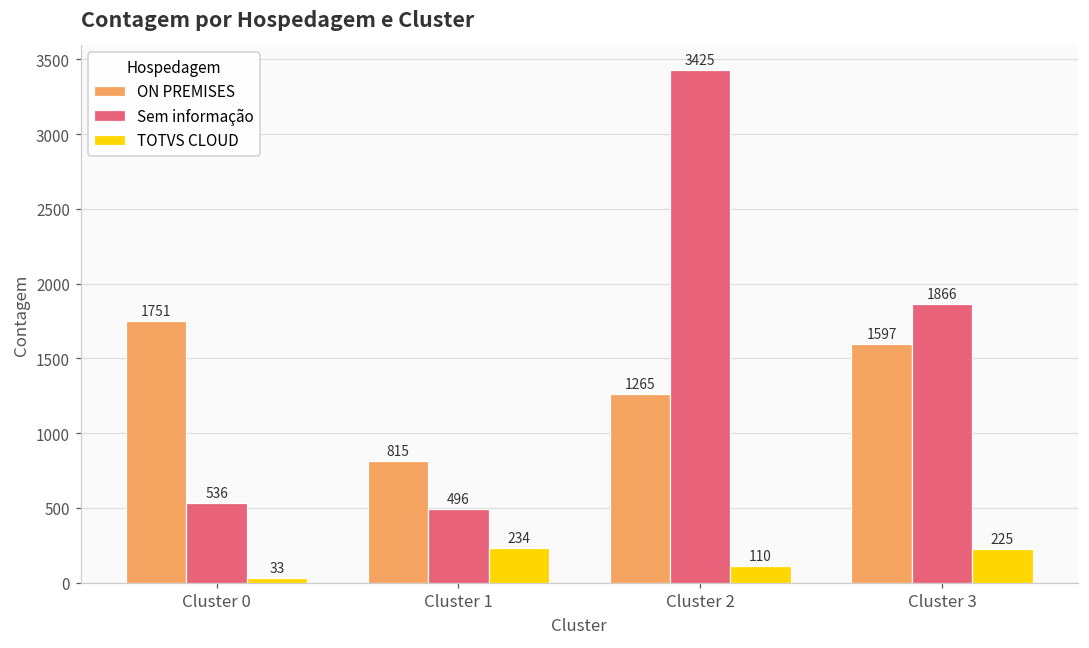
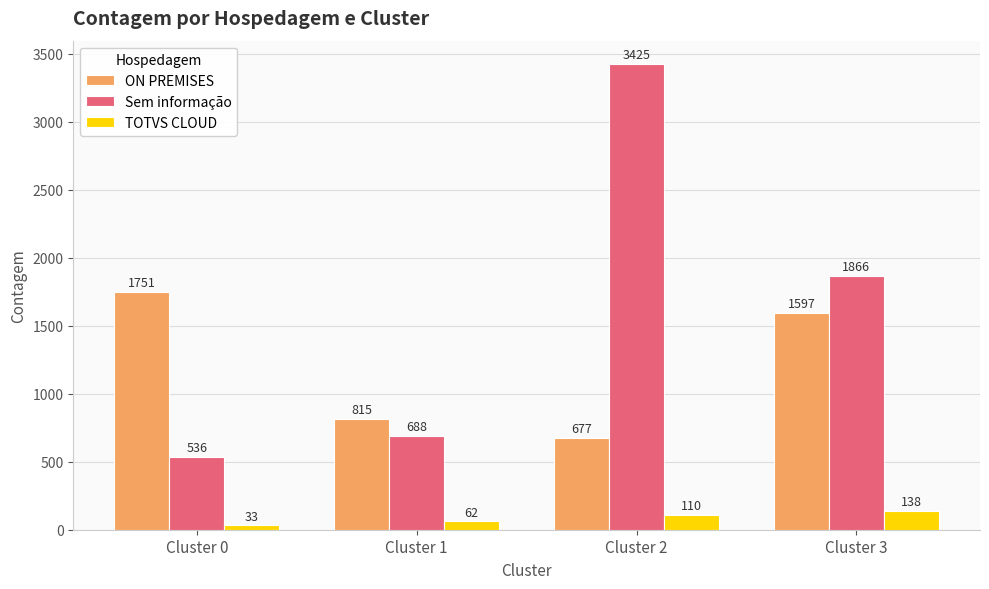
  {
    "ON PREMISES": {
      "Cluster 0": 1751,
      "Cluster 1": 815,
-     "Cluster 2": 1265,
+     "Cluster 2": 677,
      "Cluster 3": 1597
    },
    "Sem informação": {
      "Cluster 0": 536,
-     "Cluster 1": 496,
+     "Cluster 1": 688,
      "Cluster 2": 3425,
      "Cluster 3": 1866
    },
    "TOTVS CLOUD": {
      "Cluster 0": 33,
-     "Cluster 1": 234,
+     "Cluster 1": 62,
      "Cluster 2": 110,
-     "Cluster 3": 225
+     "Cluster 3": 138
    }
  }
